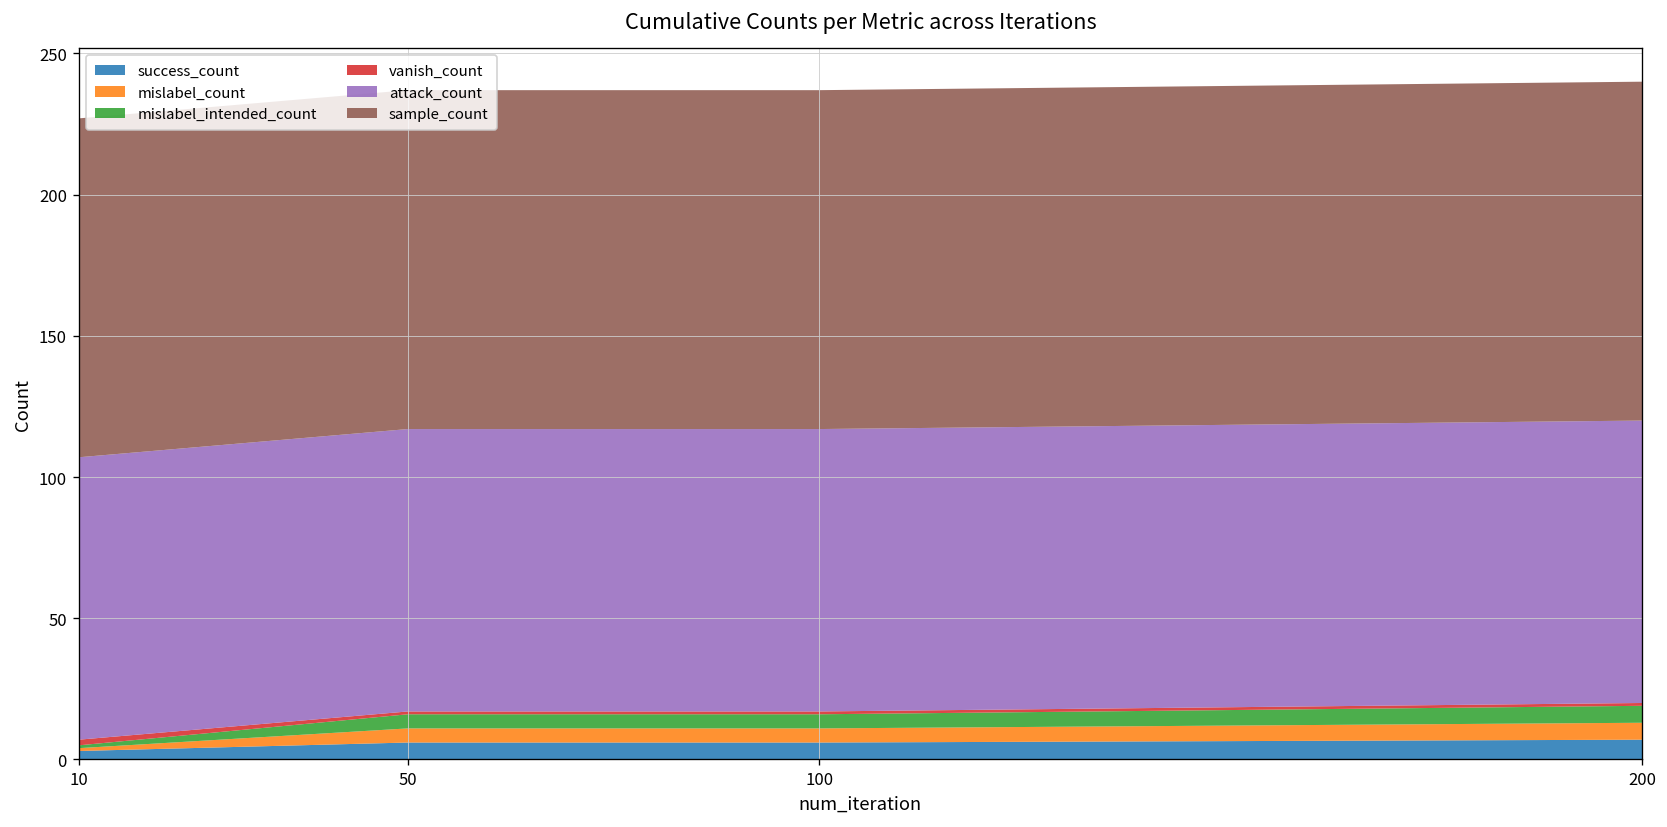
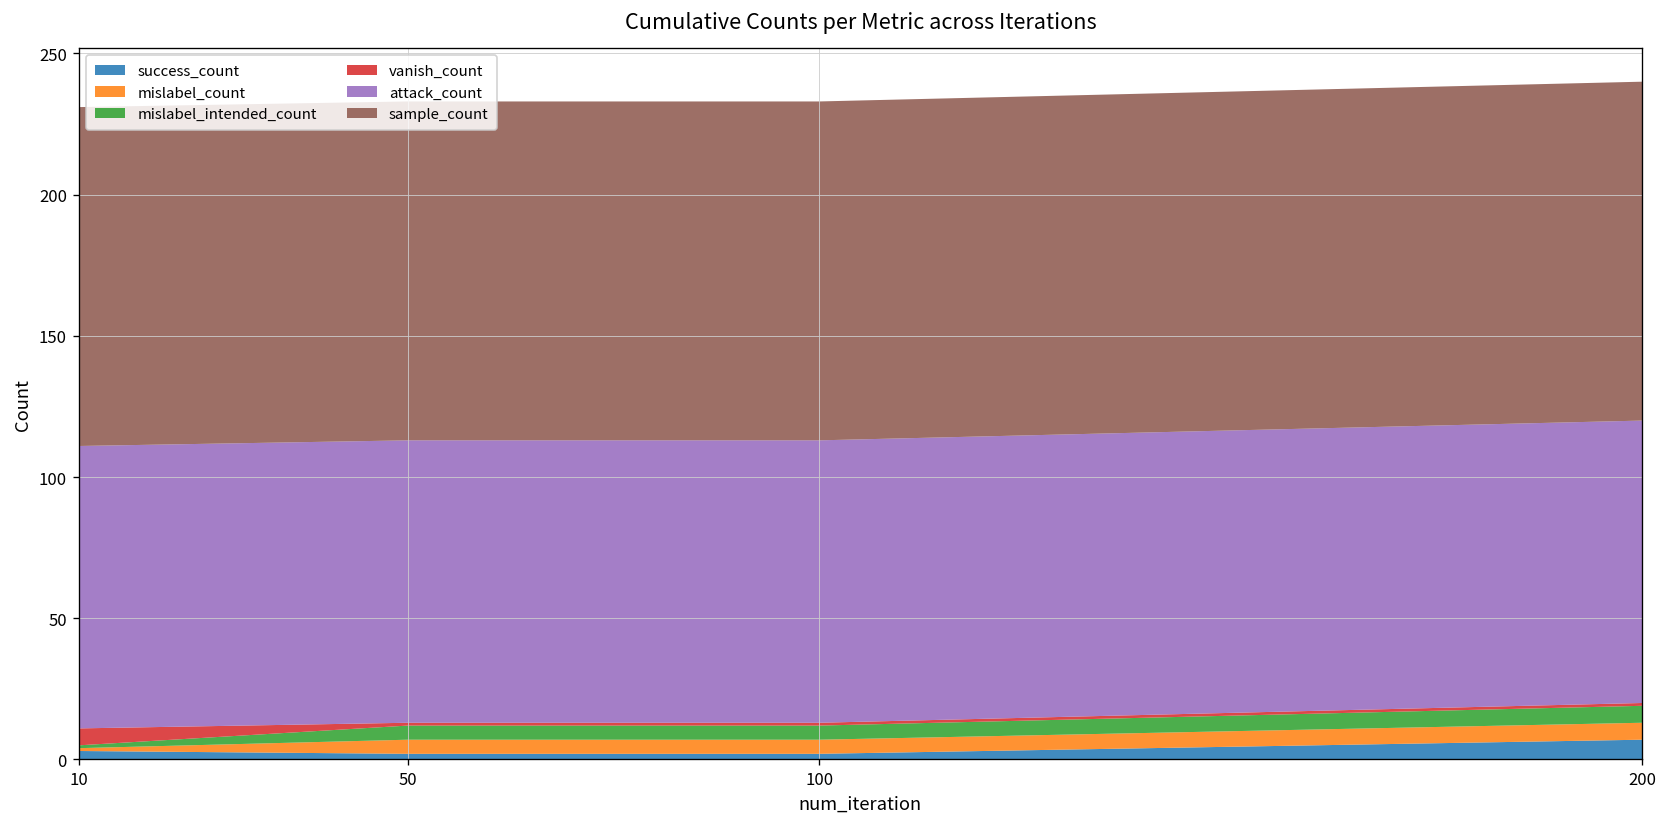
  {
    "success_count": {
-     "50": 6,
-     "100": 6,
+     "50": 2,
+     "100": 2,
      "200": 7
    },
    "mislabel_count": {
      "50": 5,
      "100": 5,
      "200": 6
    },
    "vanish_count": {
-     "10": 2
+     "10": 6
    },
    "attack_count": {
      "10": 100,
      "50": 100,
      "100": 100,
      "200": 100
    },
    "sample_count": {
      "10": 120,
      "100": 120,
      "200": 120
    }
  }
